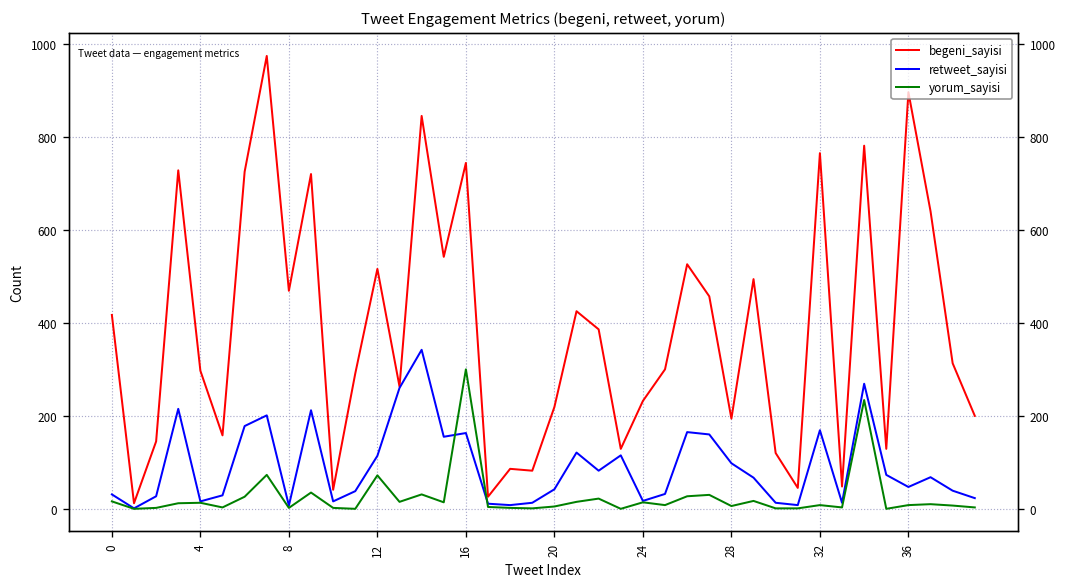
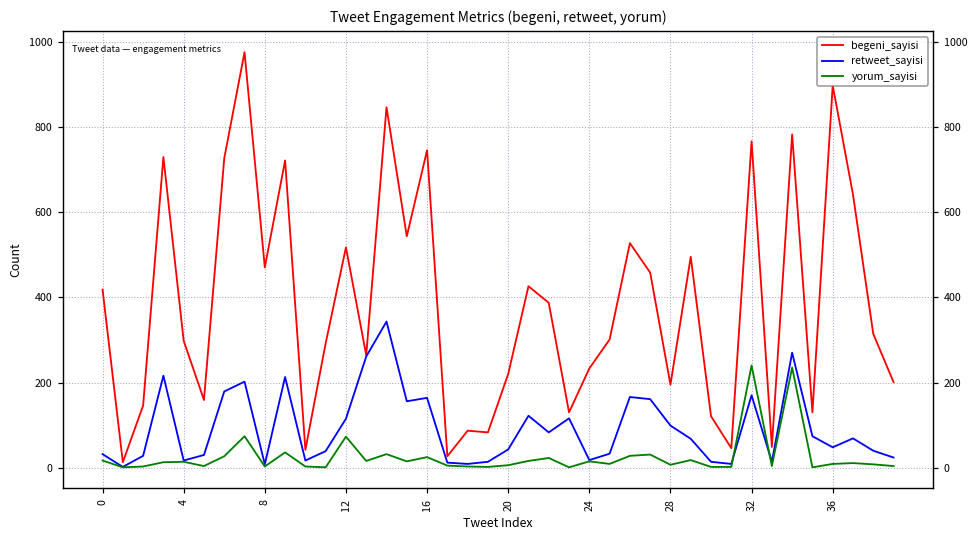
  {
    "begeni_sayisi": {
      "0": 420,
      "4": 300,
      "8": 470,
      "12": 520,
      "16": 750,
      "20": 220,
      "24": 230,
      "28": 200,
      "32": 770
    },
    "retweet_sayisi": {
      "0": 30,
      "12": 120,
      "16": 160,
      "20": 40,
      "28": 100,
      "32": 170,
      "36": 50
    },
    "yorum_sayisi": {
      "0": 20,
      "12": 70,
-     "16": 300,
+     "16": 30,
      "20": 10,
      "28": 10,
-     "32": 10,
+     "32": 240,
      "36": 10
    }
  }
